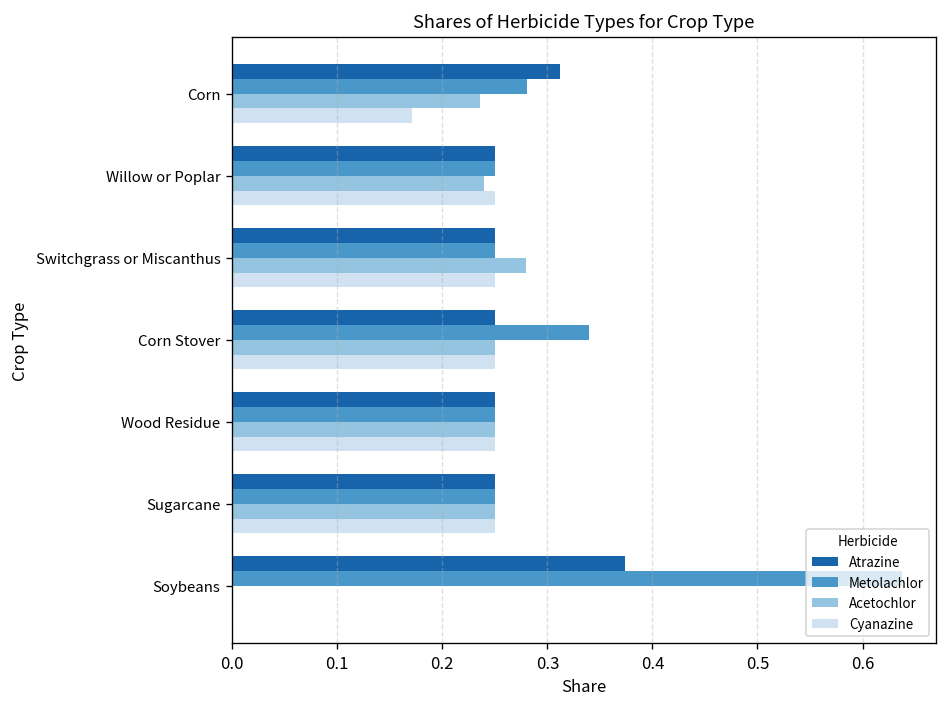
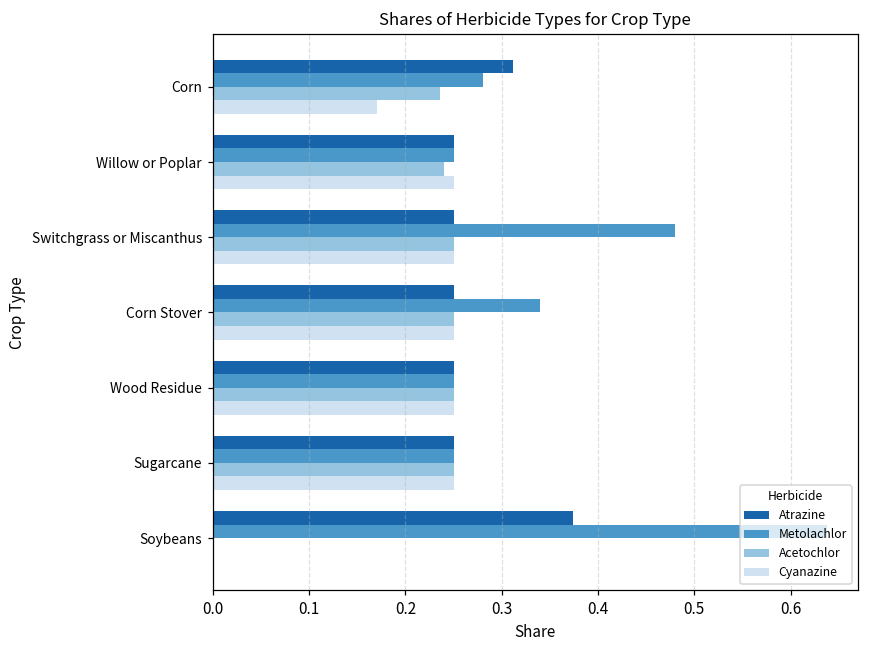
  {
    "Atrazine": {
      "Corn": 0.31,
      "Willow or Poplar": 0.25,
      "Switchgrass or Miscanthus": 0.25,
      "Corn Stover": 0.25,
      "Wood Residue": 0.25,
      "Sugarcane": 0.25,
      "Soybeans": 0.37
    },
    "Metolachlor": {
      "Corn": 0.28,
      "Willow or Poplar": 0.25,
-     "Switchgrass or Miscanthus": 0.25,
+     "Switchgrass or Miscanthus": 0.48,
      "Corn Stover": 0.34,
      "Wood Residue": 0.25,
      "Sugarcane": 0.25
    },
    "Acetochlor": {
      "Corn": 0.24,
      "Willow or Poplar": 0.24,
-     "Switchgrass or Miscanthus": 0.28,
+     "Switchgrass or Miscanthus": 0.25,
      "Corn Stover": 0.25,
      "Wood Residue": 0.25,
      "Sugarcane": 0.25,
      "Soybeans": 0.00
    },
    "Cyanazine": {
      "Corn": 0.17,
      "Willow or Poplar": 0.25,
      "Switchgrass or Miscanthus": 0.25,
      "Corn Stover": 0.25,
      "Wood Residue": 0.25,
      "Sugarcane": 0.25,
      "Soybeans": 0.00
    }
  }
